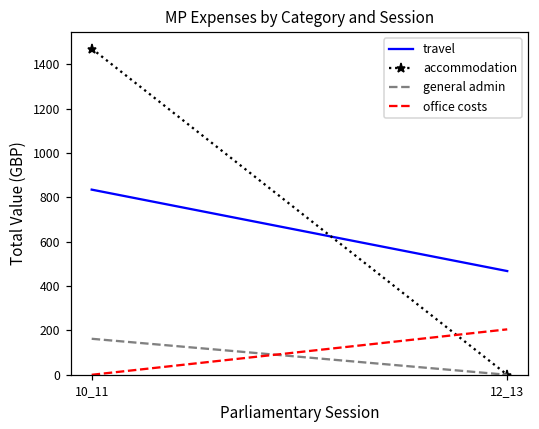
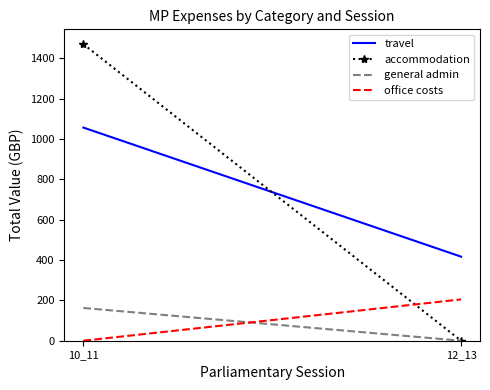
  {
    "travel": {
-     "10_11": 830,
-     "12_13": 470
+     "10_11": 1060,
+     "12_13": 420
    },
    "accommodation": {
      "10_11": 1470
    },
    "general admin": {
      "10_11": 160
    },
    "office costs": {
      "10_11": 0,
      "12_13": 200
    }
  }
